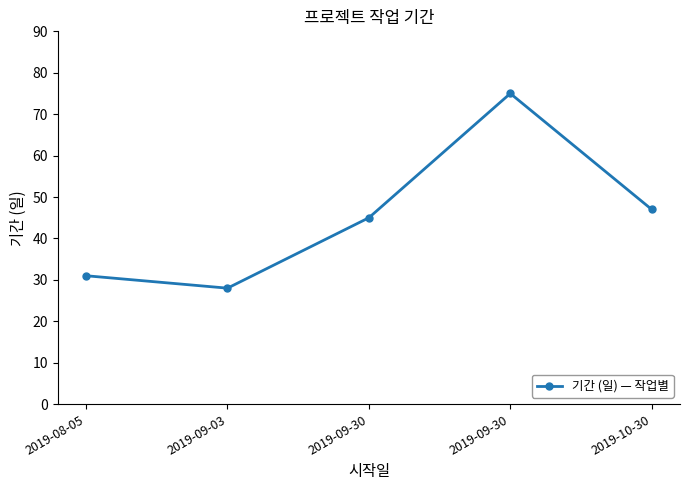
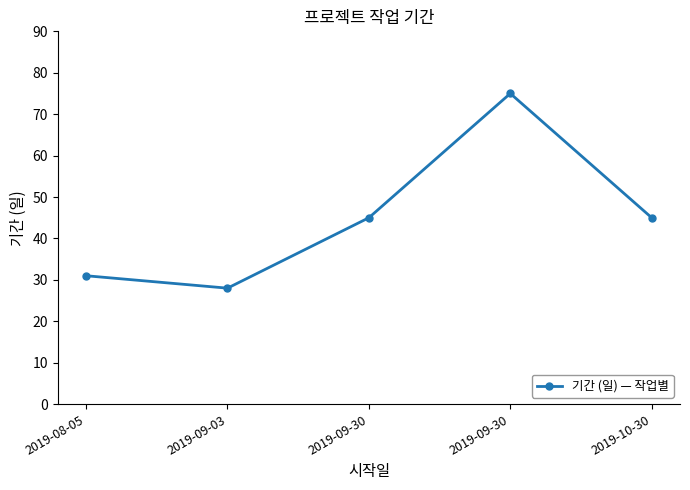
  {
    "2019-08-05": 31,
    "2019-09-03": 28,
-   "2019-10-30": 47
+   "2019-10-30": 45
  }
